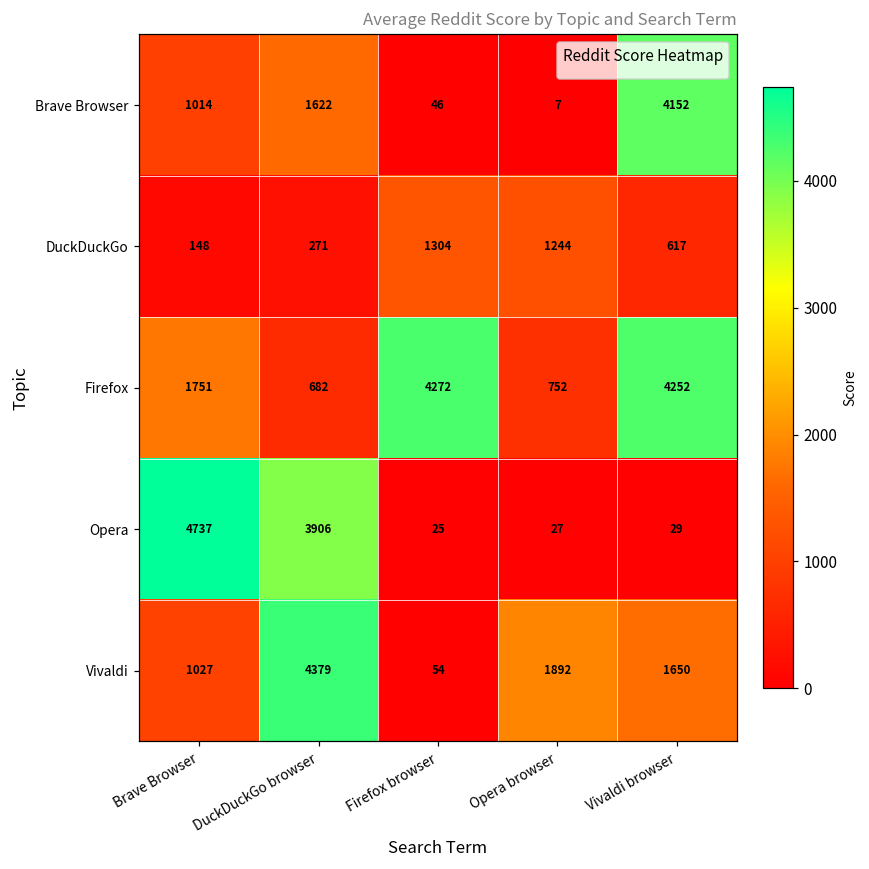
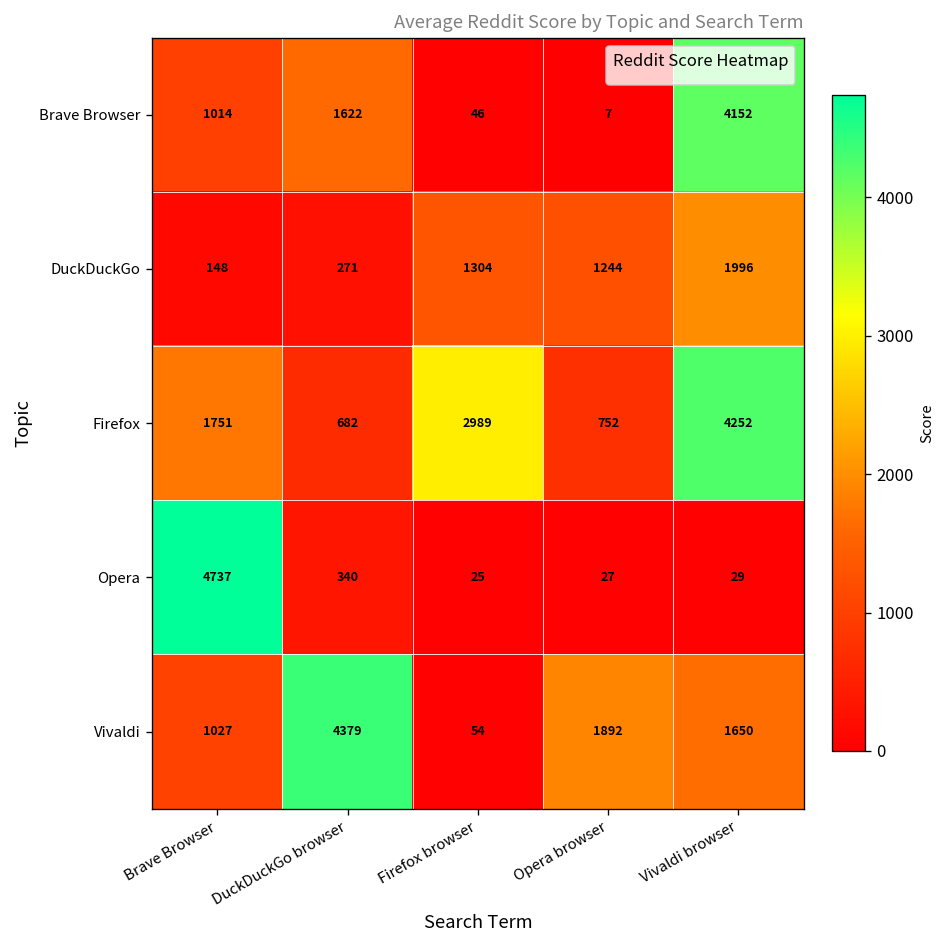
  {
    "Brave Browser": {
      "Brave Browser": 1014,
      "DuckDuckGo browser": 1622,
      "Firefox browser": 46,
      "Opera browser": 7,
      "Vivaldi browser": 4152
    },
    "DuckDuckGo": {
      "Brave Browser": 148,
      "DuckDuckGo browser": 271,
      "Firefox browser": 1304,
      "Opera browser": 1244,
-     "Vivaldi browser": 617
+     "Vivaldi browser": 1996
    },
    "Firefox": {
      "Brave Browser": 1751,
      "DuckDuckGo browser": 682,
-     "Firefox browser": 4272,
+     "Firefox browser": 2989,
      "Opera browser": 752,
      "Vivaldi browser": 4252
    },
    "Opera": {
      "Brave Browser": 4737,
-     "DuckDuckGo browser": 3906,
+     "DuckDuckGo browser": 340,
      "Firefox browser": 25,
      "Opera browser": 27,
      "Vivaldi browser": 29
    },
    "Vivaldi": {
      "Brave Browser": 1027,
      "DuckDuckGo browser": 4379,
      "Firefox browser": 54,
      "Opera browser": 1892,
      "Vivaldi browser": 1650
    }
  }
